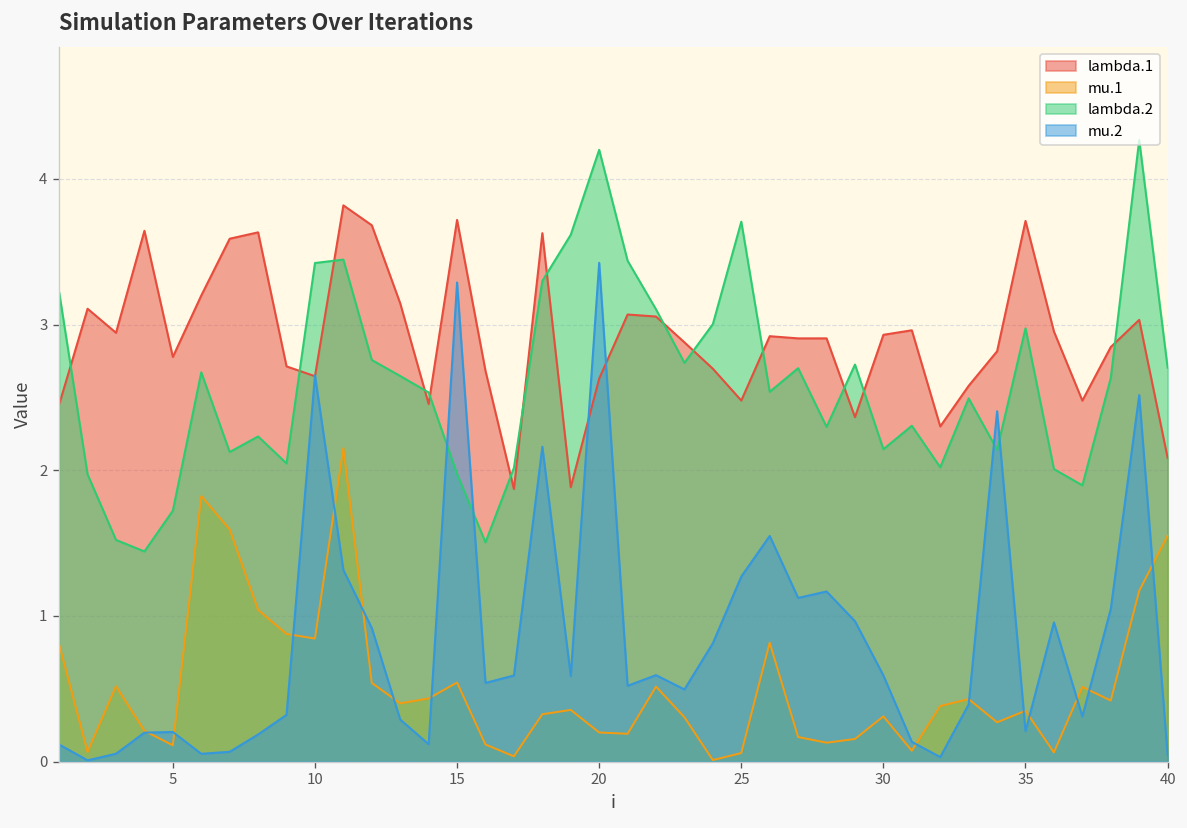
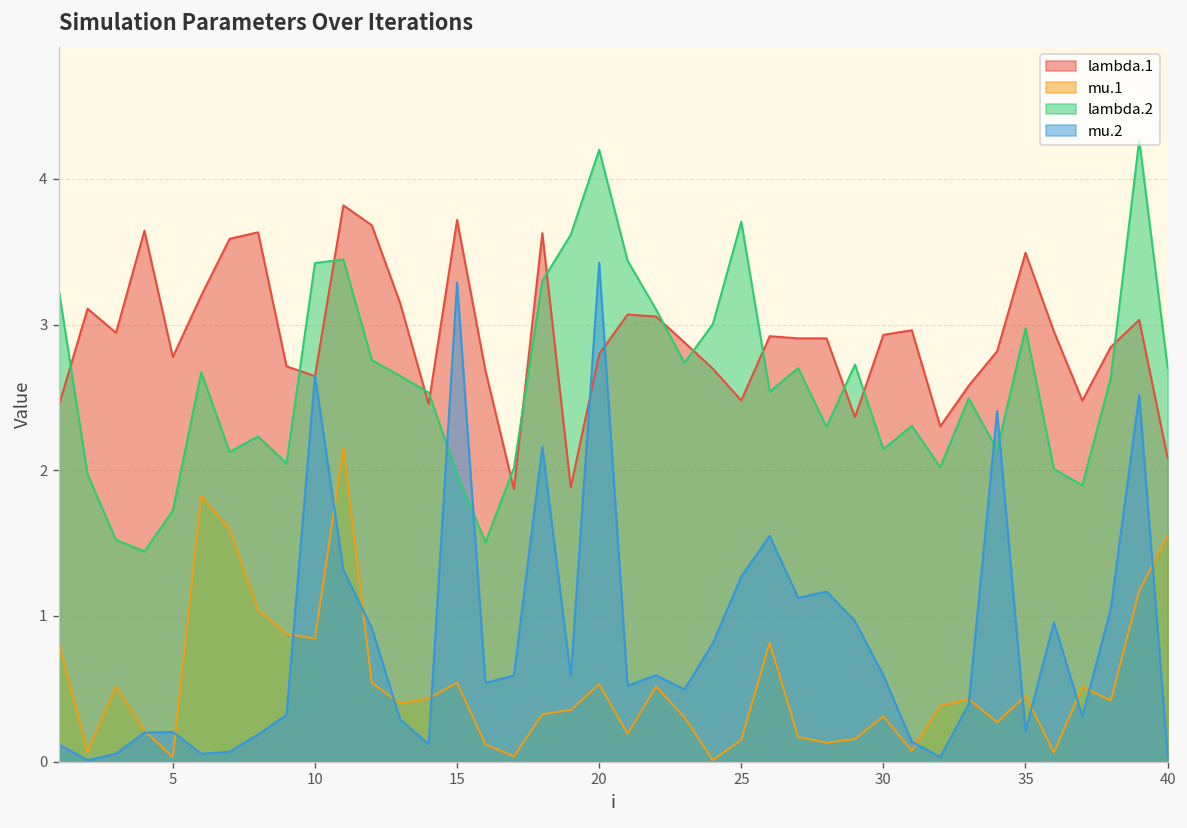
  {
    "lambda.1": {
      "5": 2.78,
      "15": 3.72,
-     "20": 2.63,
+     "20": 2.80,
      "25": 2.48,
      "30": 2.93,
-     "35": 3.71,
+     "35": 3.49,
      "40": 2.09
    },
    "mu.1": {
-     "5": 0.11,
+     "5": 0.03,
      "10": 0.84,
      "15": 0.54,
-     "20": 0.20,
-     "25": 0.06,
+     "20": 0.53,
+     "25": 0.15,
      "30": 0.31,
-     "35": 0.35,
+     "35": 0.45,
      "40": 1.55
    },
    "lambda.2": {
      "5": 1.72,
      "10": 3.42,
      "15": 1.97,
      "20": 4.20,
      "25": 3.71,
      "30": 2.14,
      "35": 2.97,
      "40": 2.70
    },
    "mu.2": {
      "5": 0.20,
      "15": 3.29,
      "20": 3.42,
      "25": 1.27,
      "30": 0.59,
      "35": 0.21,
      "40": 0.05
    }
  }
